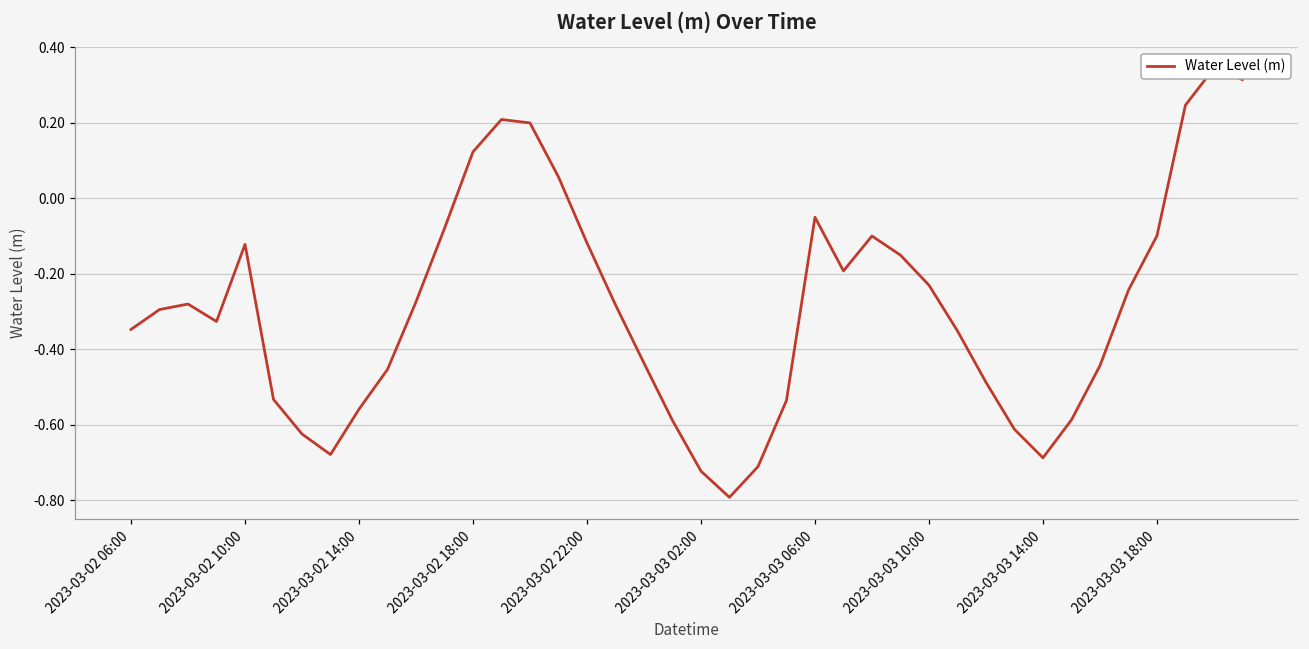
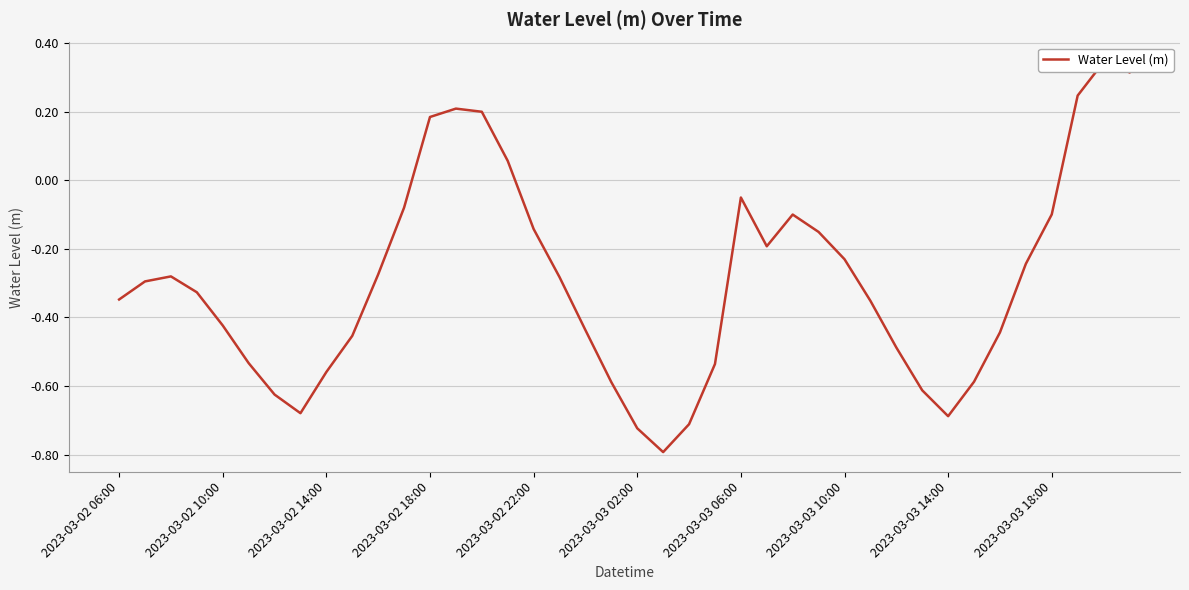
  {
    "2023-03-02 06:00": -0.35,
-   "2023-03-02 10:00": -0.12,
+   "2023-03-02 10:00": -0.42,
    "2023-03-02 14:00": -0.56,
-   "2023-03-02 18:00": 0.12,
-   "2023-03-02 22:00": -0.12,
+   "2023-03-02 18:00": 0.18,
+   "2023-03-02 22:00": -0.14,
    "2023-03-03 02:00": -0.72,
    "2023-03-03 06:00": -0.05,
    "2023-03-03 10:00": -0.23,
    "2023-03-03 14:00": -0.69,
    "2023-03-03 18:00": -0.10
  }
